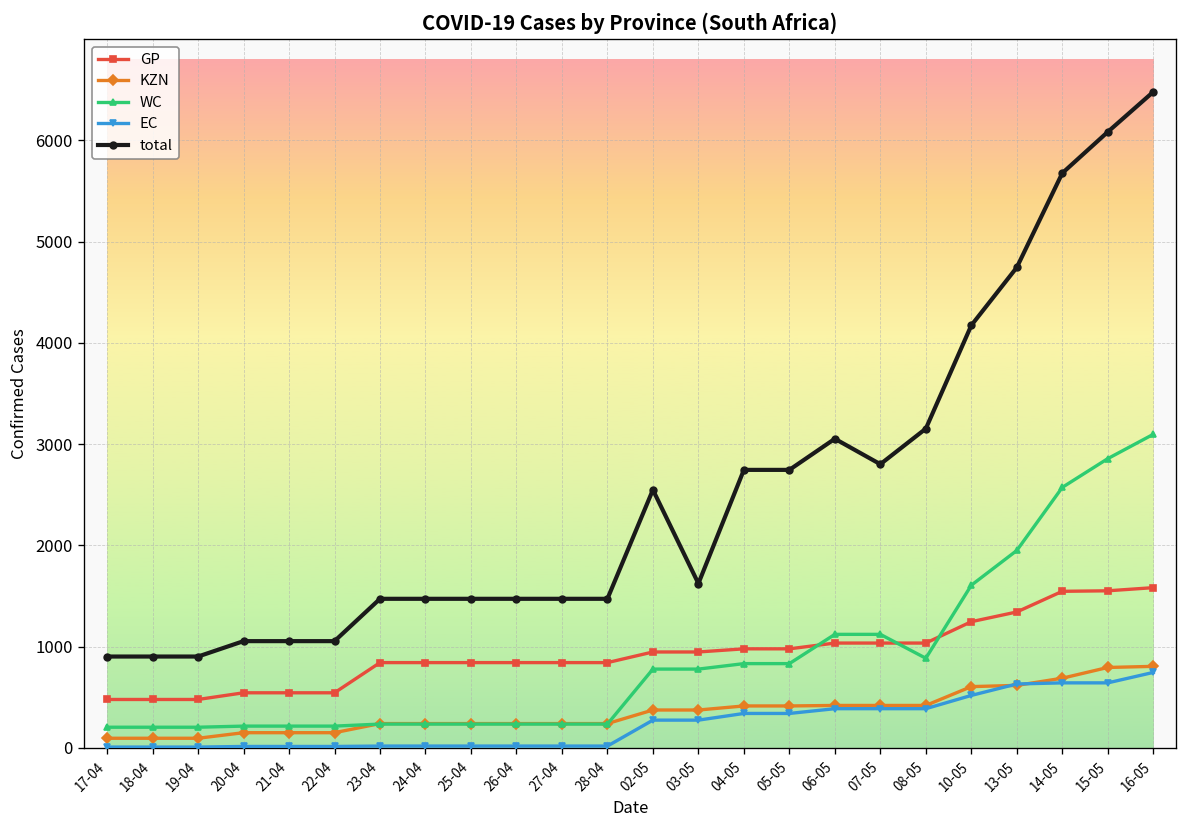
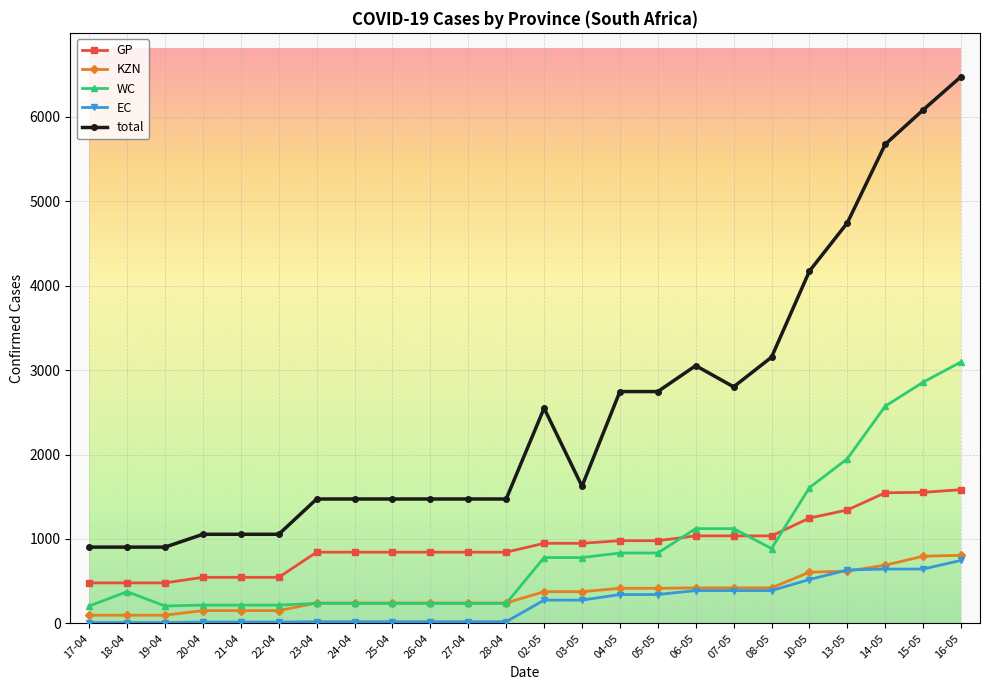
  {
    "WC": {
      "17-04": 200,
-     "18-04": 200,
+     "18-04": 400,
      "19-04": 200,
      "20-04": 200,
      "21-04": 200,
      "22-04": 200,
      "02-05": 800,
      "03-05": 800,
      "04-05": 800,
      "05-05": 800,
      "06-05": 1100,
      "07-05": 1100,
      "08-05": 900,
      "10-05": 1600,
      "13-05": 2000,
      "14-05": 2600,
      "15-05": 2900,
      "16-05": 3100
    },
    "EC": {
      "17-04": 0,
      "18-04": 0,
      "19-04": 0,
      "20-04": 0,
      "21-04": 0,
      "22-04": 0,
      "23-04": 0,
      "24-04": 0,
      "25-04": 0,
      "26-04": 0,
      "27-04": 0,
      "28-04": 0,
      "02-05": 300,
      "03-05": 300,
      "04-05": 300,
      "05-05": 300,
      "06-05": 400,
      "07-05": 400,
      "08-05": 400,
      "10-05": 500,
      "14-05": 600,
      "15-05": 600,
      "16-05": 700
    },
    "total": {
      "17-04": 900,
      "18-04": 900,
      "19-04": 900,
      "20-04": 1100,
      "21-04": 1100,
      "22-04": 1100,
      "23-04": 1500,
      "24-04": 1500,
      "25-04": 1500,
      "26-04": 1500,
      "27-04": 1500,
      "28-04": 1500,
      "02-05": 2500,
      "03-05": 1600,
      "04-05": 2700,
      "05-05": 2700,
      "06-05": 3100,
      "07-05": 2800,
      "08-05": 3200,
      "10-05": 4200,
      "13-05": 4700,
      "14-05": 5700,
      "15-05": 6100,
      "16-05": 6500
    }
  }
